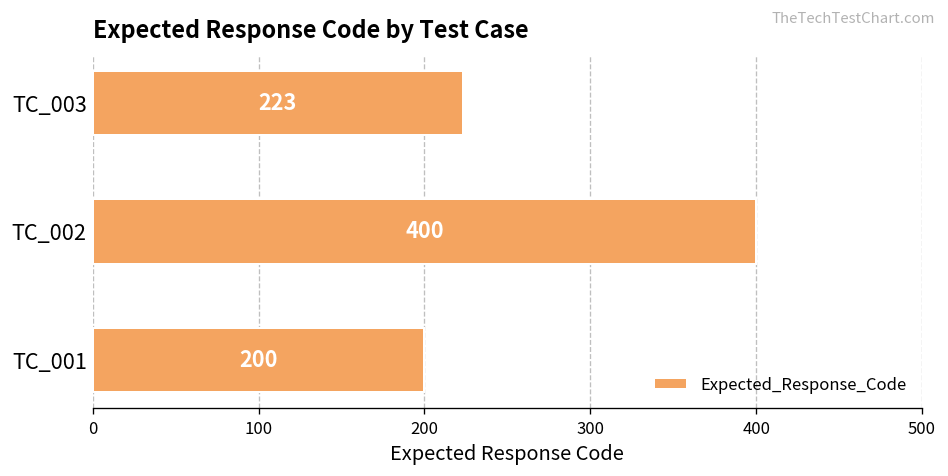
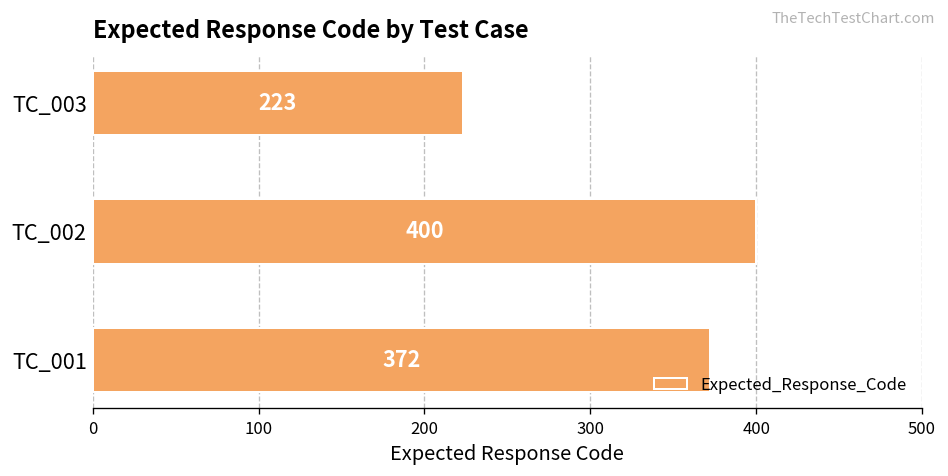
  {
    "TC_003": 223,
    "TC_002": 400,
-   "TC_001": 200
+   "TC_001": 372
  }
